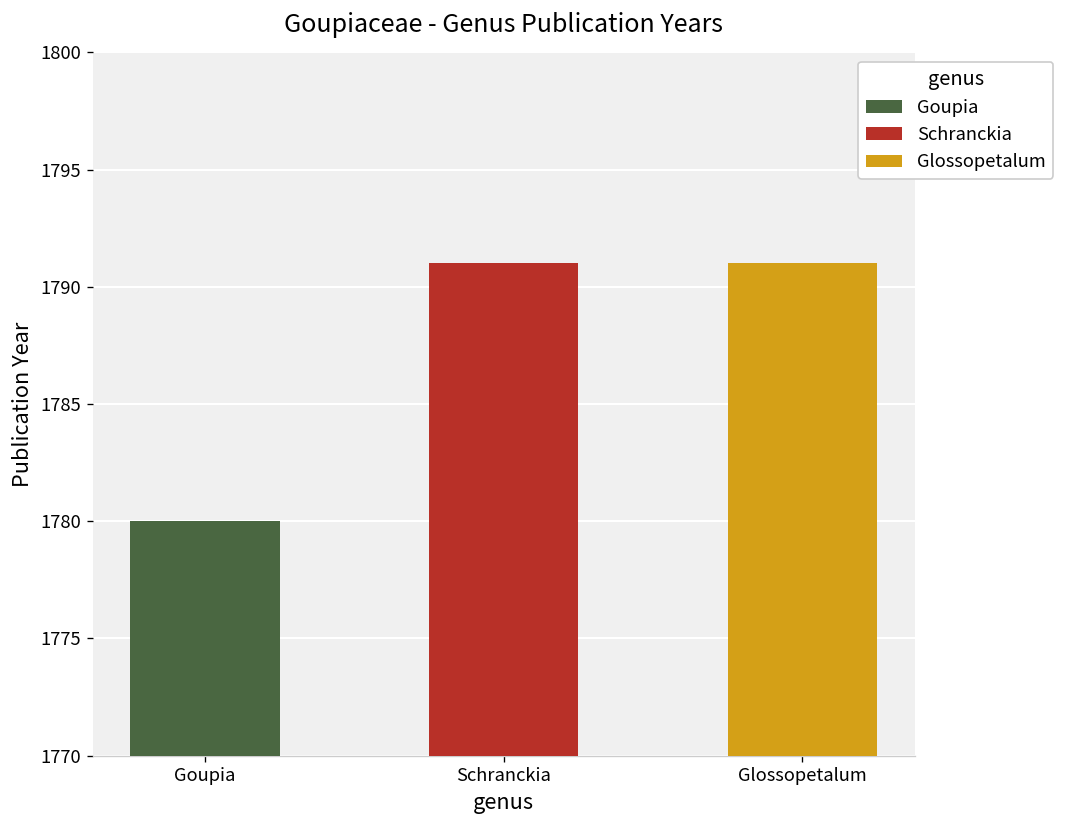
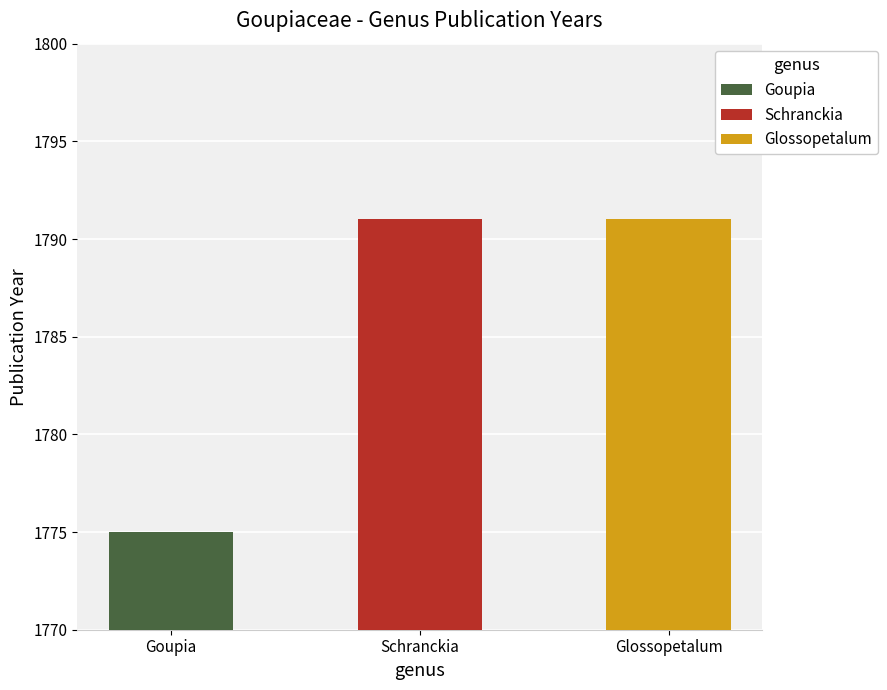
  {
-   "Goupia": 1780,
+   "Goupia": 1775,
    "Schranckia": 1791,
    "Glossopetalum": 1791
  }
